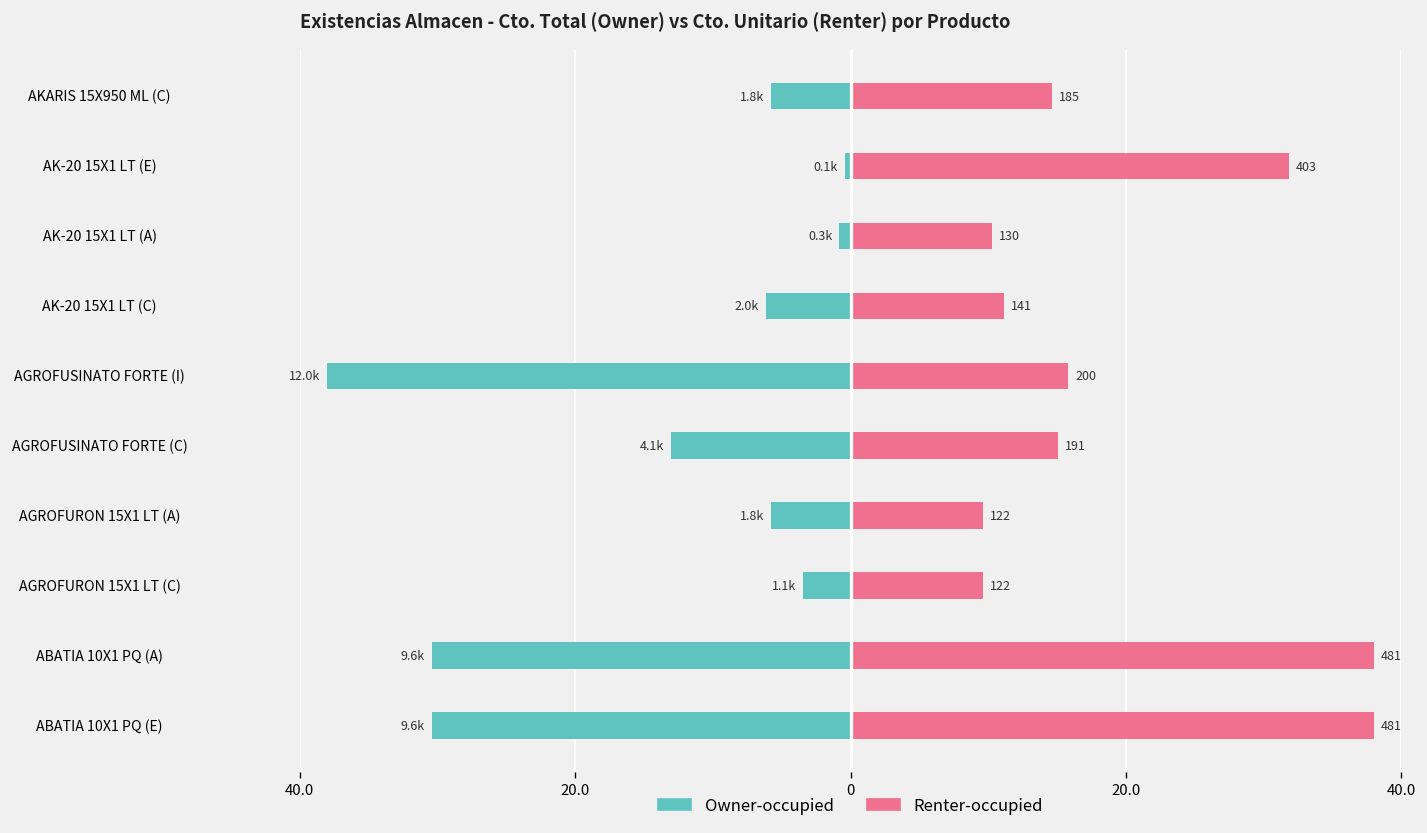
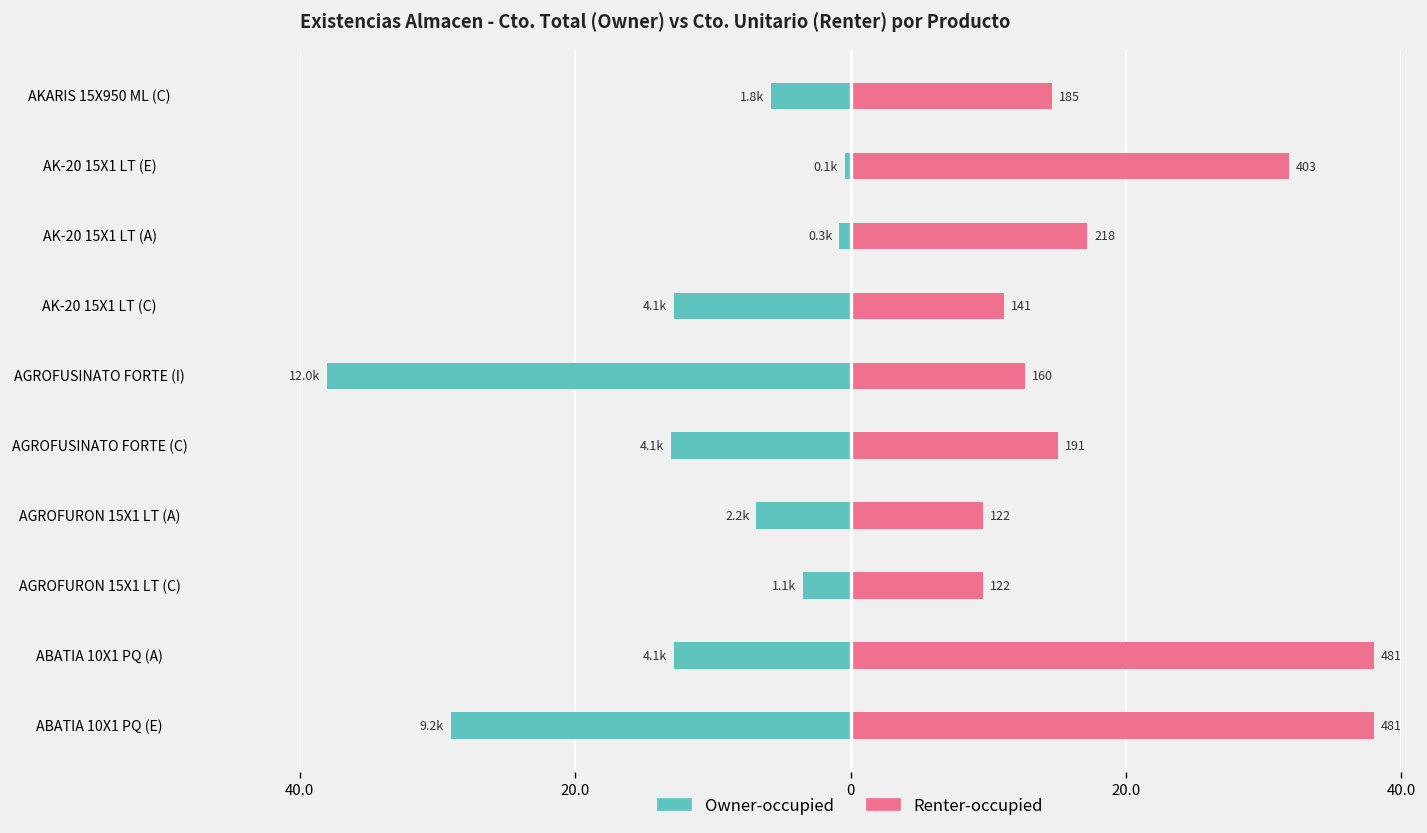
  {
    "Owner-occupied": {
-     "AK-20 15X1 LT (C)": "2.0k",
-     "AGROFURON 15X1 LT (A)": "1.8k",
-     "ABATIA 10X1 PQ (A)": "9.6k",
-     "ABATIA 10X1 PQ (E)": "9.6k"
+     "AK-20 15X1 LT (C)": "4.1k",
+     "AGROFURON 15X1 LT (A)": "2.2k",
+     "ABATIA 10X1 PQ (A)": "4.1k",
+     "ABATIA 10X1 PQ (E)": "9.2k"
    },
    "Renter-occupied": {
-     "AK-20 15X1 LT (A)": "130",
-     "AGROFUSINATO FORTE (I)": "200"
+     "AK-20 15X1 LT (A)": "218",
+     "AGROFUSINATO FORTE (I)": "160"
    }
  }
